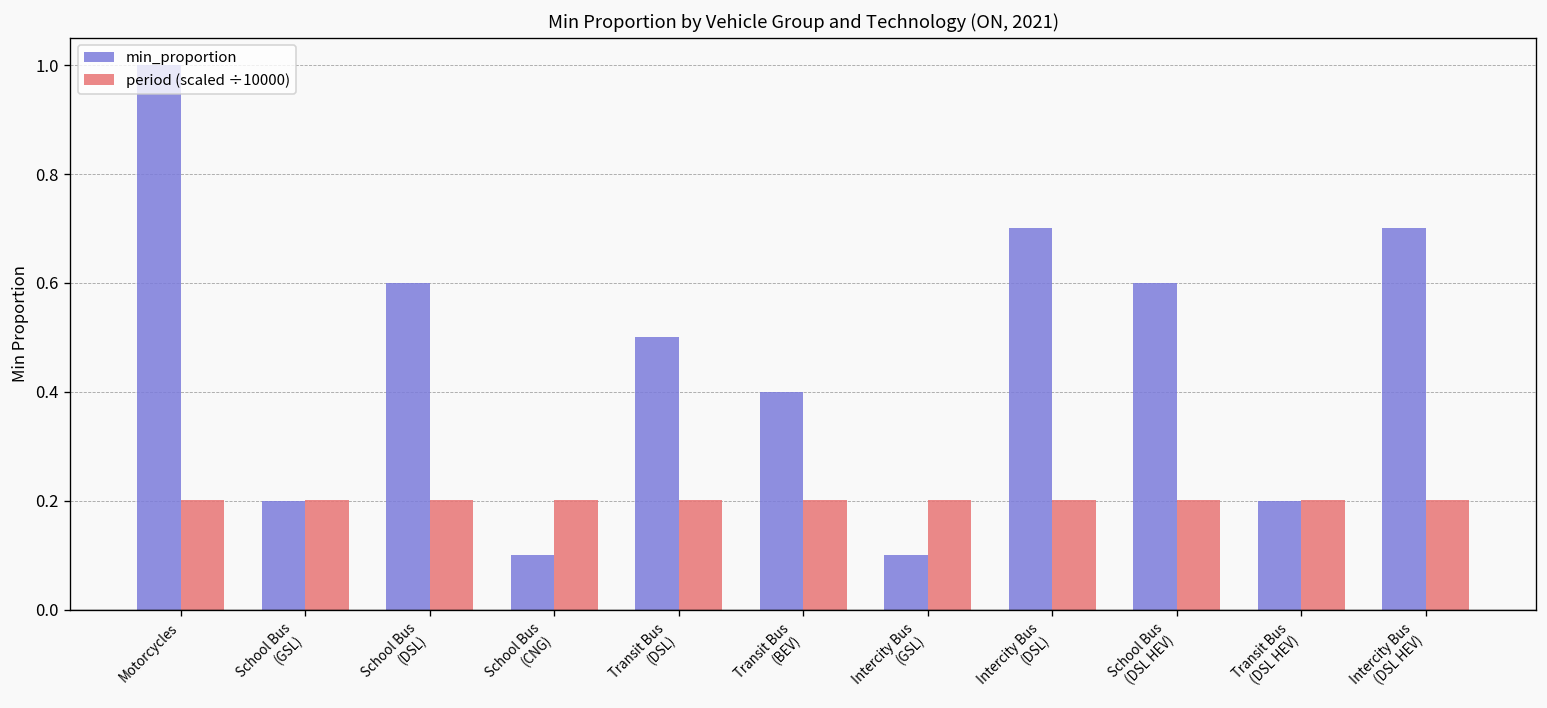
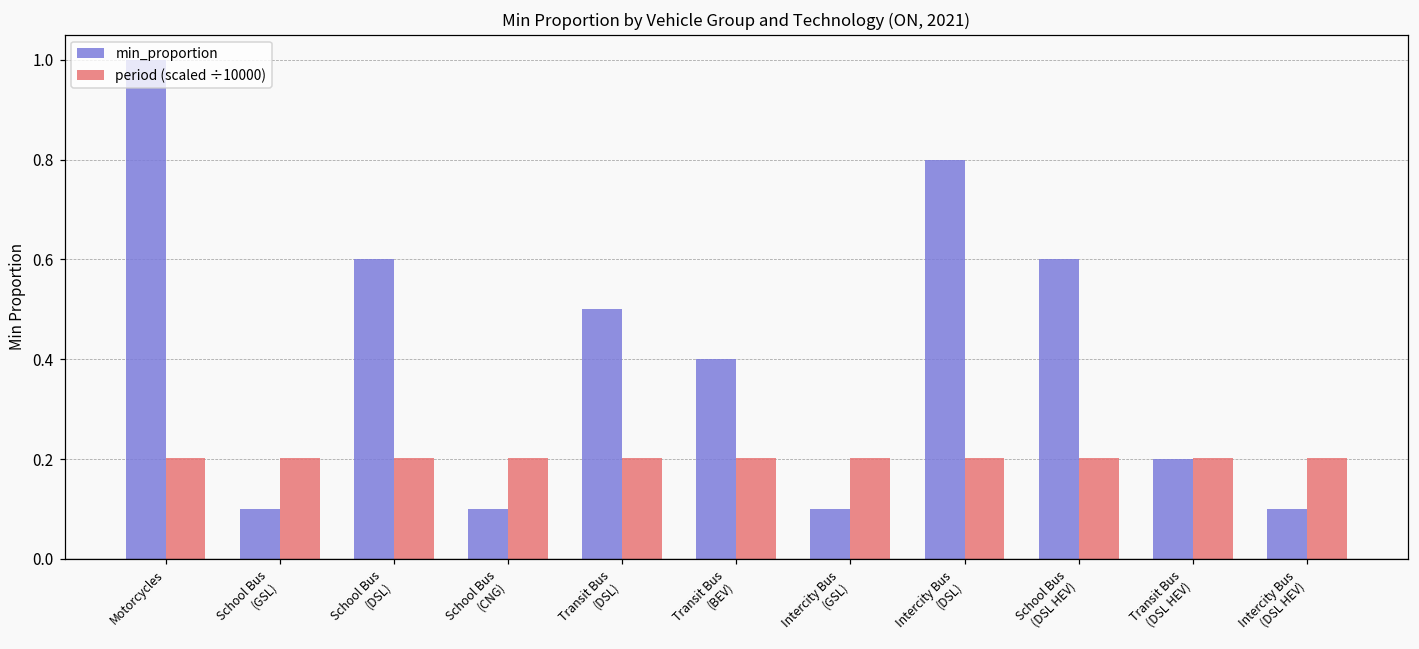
  {
    "min_proportion": {
-     "School Bus (GSL)": 0.2,
+     "School Bus (GSL)": 0.1,
      "School Bus (DSL)": 0.6,
      "School Bus (CNG)": 0.1,
      "Transit Bus (DSL)": 0.5,
      "Transit Bus (BEV)": 0.4,
      "Intercity Bus (GSL)": 0.1,
-     "Intercity Bus (DSL)": 0.7,
+     "Intercity Bus (DSL)": 0.8,
      "School Bus (DSL HEV)": 0.6,
      "Transit Bus (DSL HEV)": 0.2,
-     "Intercity Bus (DSL HEV)": 0.7
+     "Intercity Bus (DSL HEV)": 0.1
    },
    "period (scaled ÷10000)": {
      "Motorcycles": 0.2,
      "School Bus (GSL)": 0.2,
      "School Bus (DSL)": 0.2,
      "School Bus (CNG)": 0.2,
      "Transit Bus (DSL)": 0.2,
      "Transit Bus (BEV)": 0.2,
      "Intercity Bus (GSL)": 0.2,
      "Intercity Bus (DSL)": 0.2,
      "School Bus (DSL HEV)": 0.2,
      "Transit Bus (DSL HEV)": 0.2,
      "Intercity Bus (DSL HEV)": 0.2
    }
  }
